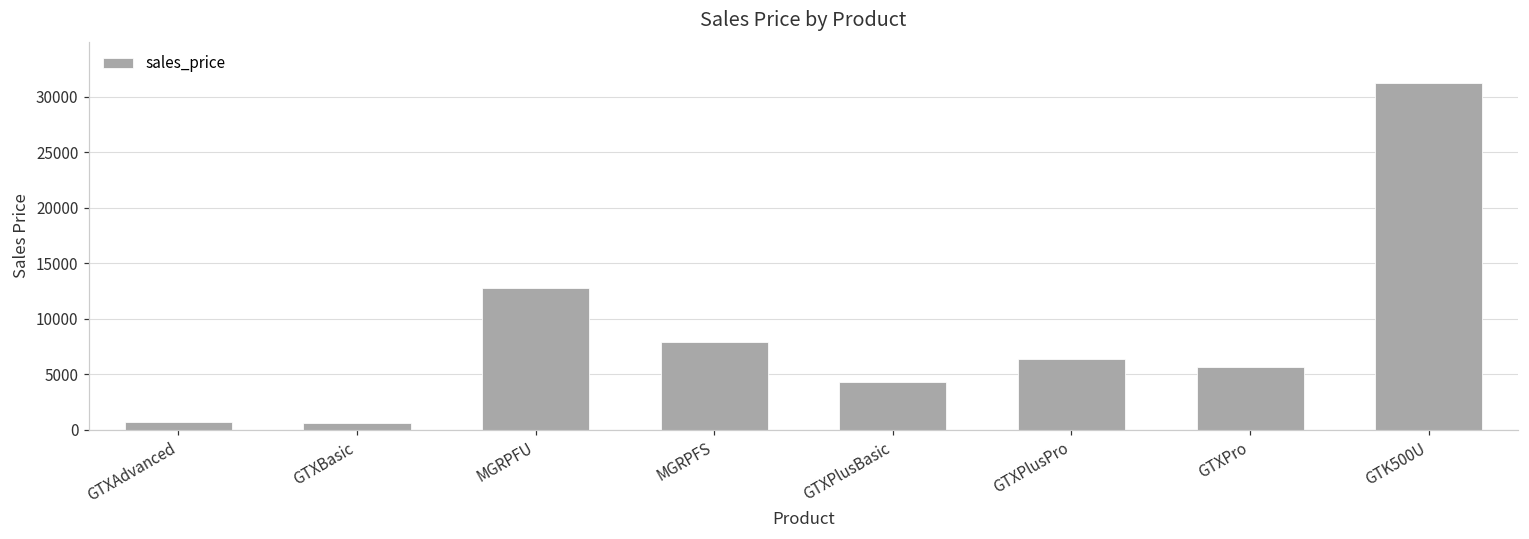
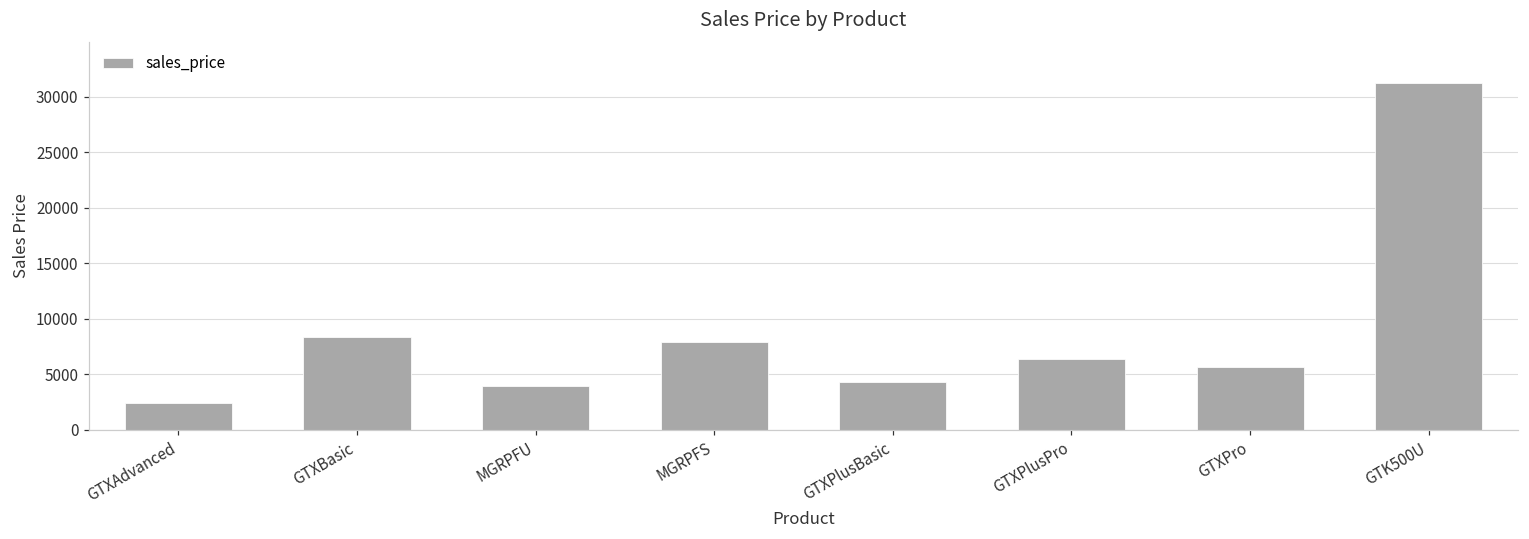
  {
-   "GTXAdvanced": 600,
-   "GTXBasic": 600,
-   "MGRPFU": 12800,
+   "GTXAdvanced": 2400,
+   "GTXBasic": 8400,
+   "MGRPFU": 4000,
    "MGRPFS": 7900,
    "GTXPlusBasic": 4300,
    "GTXPlusPro": 6400,
    "GTXPro": 5600,
    "GTK500U": 31200
  }
